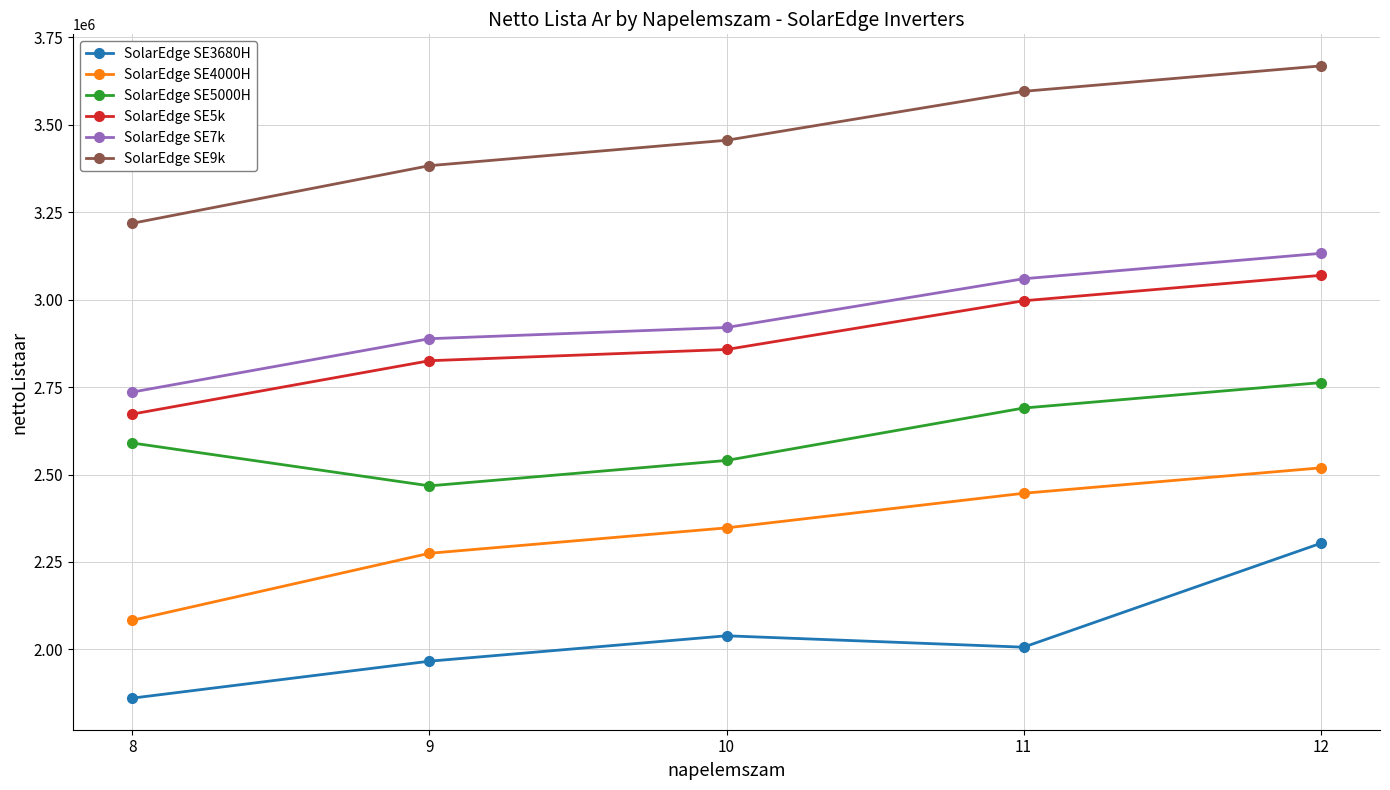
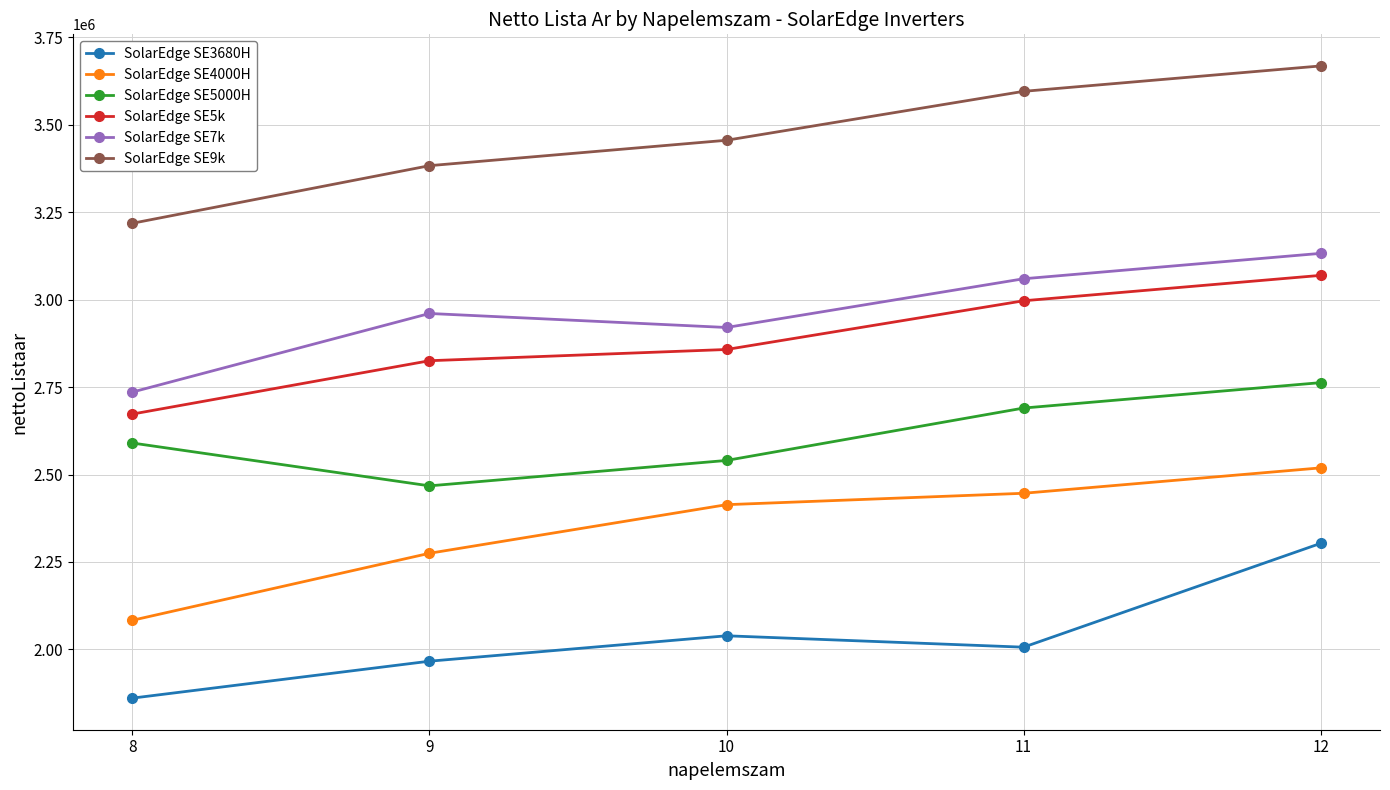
  {
    "SolarEdge SE3680H": {
      "8": 1860000,
      "9": 1970000,
      "10": 2040000,
      "11": 2010000,
      "12": 2300000
    },
    "SolarEdge SE4000H": {
      "8": 2080000,
      "9": 2270000,
-     "10": 2350000,
+     "10": 2410000,
      "11": 2450000,
      "12": 2520000
    },
    "SolarEdge SE5000H": {
      "8": 2590000,
      "9": 2470000,
      "10": 2540000,
      "11": 2690000,
      "12": 2760000
    },
    "SolarEdge SE5k": {
      "8": 2670000,
      "9": 2830000,
      "10": 2860000,
      "11": 3000000,
      "12": 3070000
    },
    "SolarEdge SE7k": {
      "8": 2740000,
-     "9": 2890000,
+     "9": 2960000,
      "10": 2920000,
      "11": 3060000,
      "12": 3130000
    },
    "SolarEdge SE9k": {
      "8": 3220000,
      "9": 3380000,
      "10": 3460000,
      "11": 3600000,
      "12": 3670000
    }
  }
